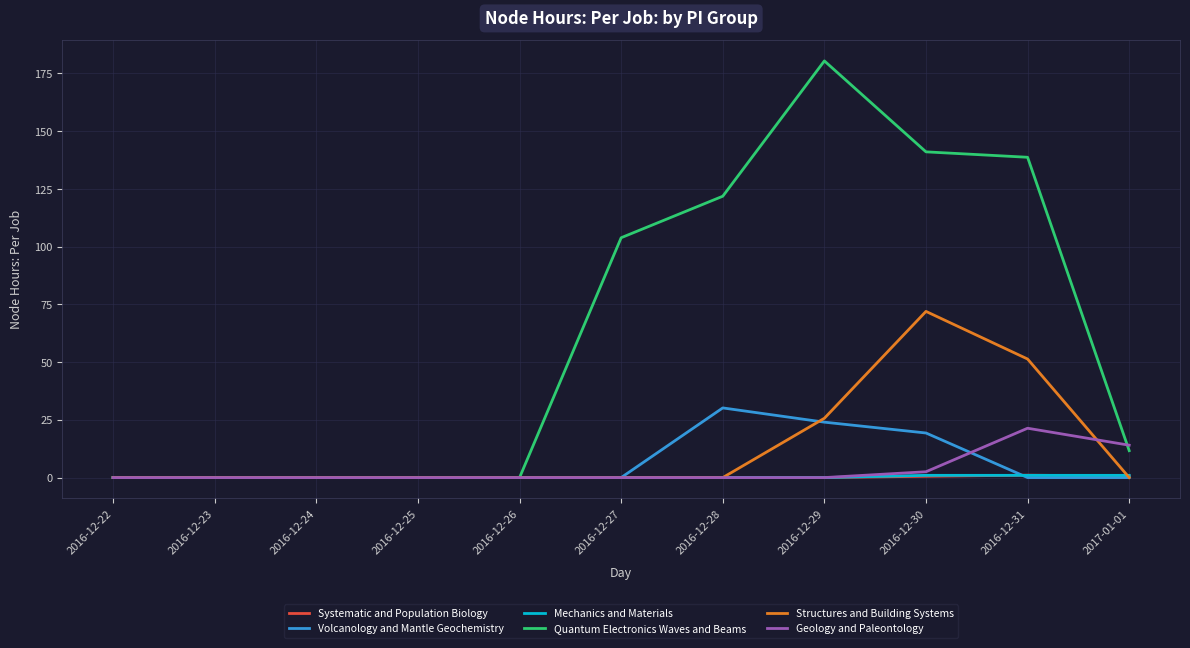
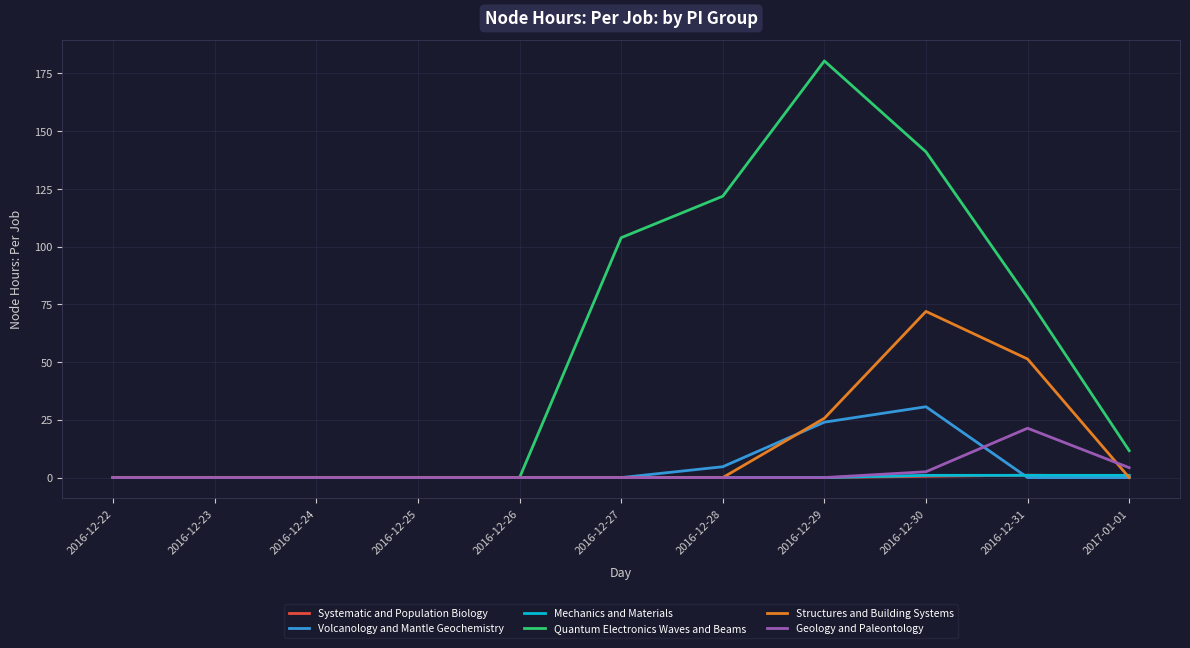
  {
    "Volcanology and Mantle Geochemistry": {
-     "2016-12-28": 30,
+     "2016-12-28": 5,
      "2016-12-29": 24,
-     "2016-12-30": 19
+     "2016-12-30": 31
    },
    "Quantum Electronics Waves and Beams": {
      "2016-12-27": 104,
      "2016-12-28": 122,
      "2016-12-29": 180,
      "2016-12-30": 141,
-     "2016-12-31": 139,
+     "2016-12-31": 78,
      "2017-01-01": 12
    },
    "Geology and Paleontology": {
      "2016-12-30": 3,
      "2016-12-31": 21,
-     "2017-01-01": 14
+     "2017-01-01": 4
    }
  }
